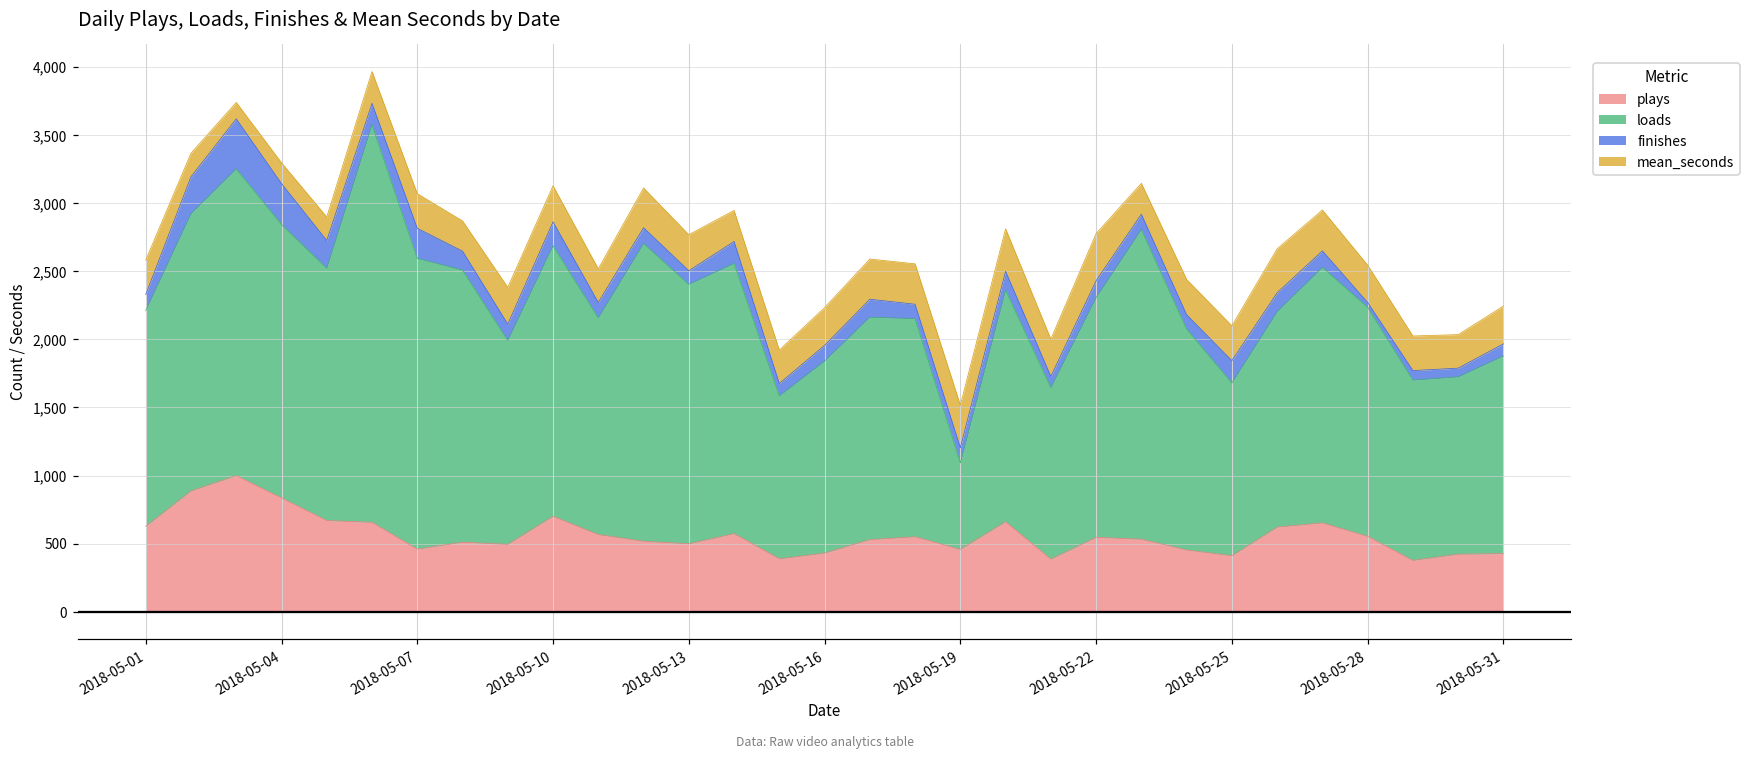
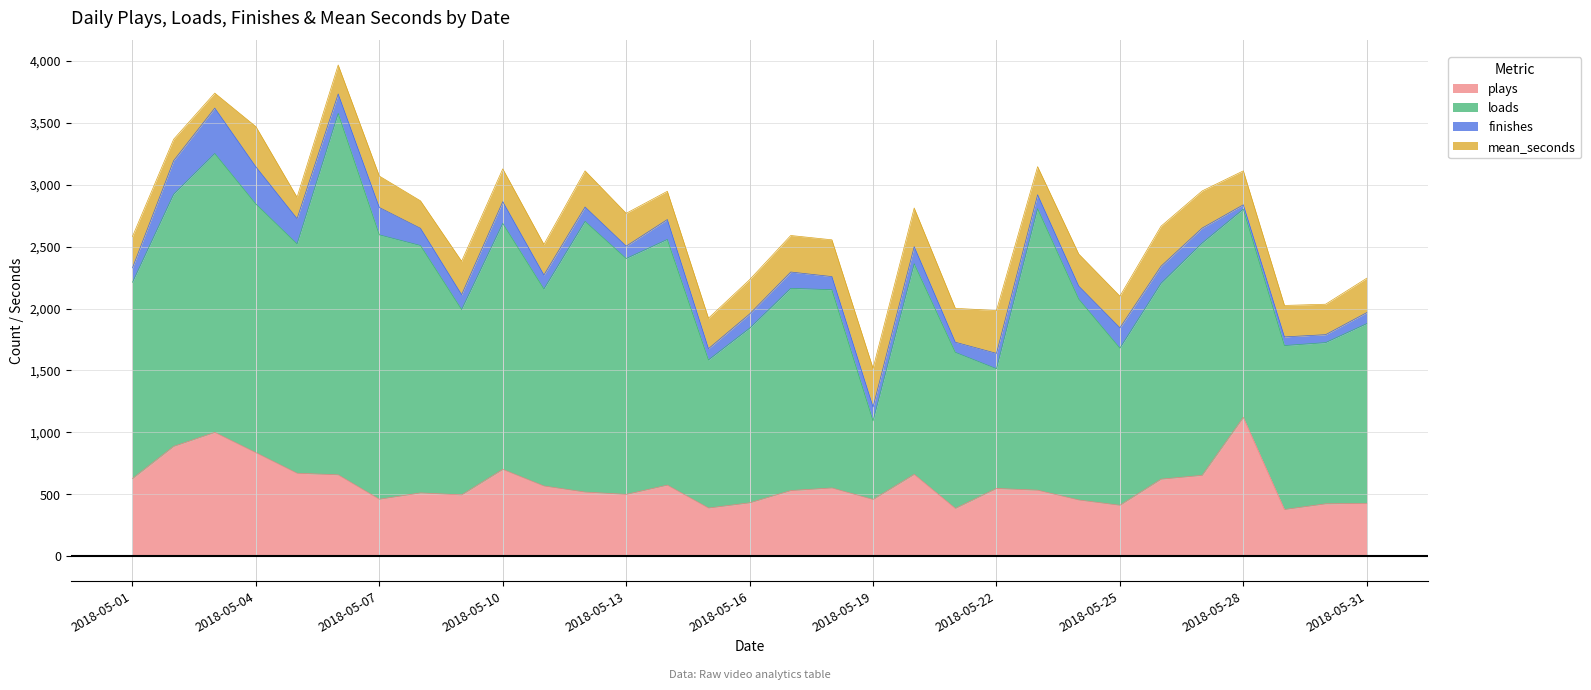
  {
    "plays": {
      "2018-05-01": "630",
      "2018-05-04": "840",
      "2018-05-07": "460",
      "2018-05-10": "700",
      "2018-05-13": "500",
      "2018-05-16": "430",
      "2018-05-19": "460",
      "2018-05-22": "550",
      "2018-05-25": "410",
-     "2018-05-28": "550",
+     "2018-05-28": "1,120",
      "2018-05-31": "430"
    },
    "loads": {
      "2018-05-01": "1,590",
      "2018-05-04": "2,010",
      "2018-05-07": "2,140",
      "2018-05-10": "1,990",
      "2018-05-13": "1,910",
      "2018-05-16": "1,410",
      "2018-05-19": "640",
-     "2018-05-22": "1,760",
+     "2018-05-22": "970",
      "2018-05-25": "1,270",
      "2018-05-28": "1,680",
      "2018-05-31": "1,450"
    },
    "finishes": {
      "2018-05-01": "120",
      "2018-05-04": "300",
      "2018-05-07": "220",
      "2018-05-10": "180",
      "2018-05-13": "100",
      "2018-05-16": "120",
      "2018-05-19": "110",
      "2018-05-22": "120",
      "2018-05-25": "160",
      "2018-05-28": "40",
      "2018-05-31": "90"
    },
    "mean_seconds": {
      "2018-05-01": "250",
-     "2018-05-04": "150",
+     "2018-05-04": "330",
      "2018-05-07": "250",
      "2018-05-10": "270",
      "2018-05-13": "270",
      "2018-05-16": "280",
      "2018-05-19": "310",
      "2018-05-22": "350",
      "2018-05-25": "260",
      "2018-05-28": "270",
      "2018-05-31": "280"
    }
  }
